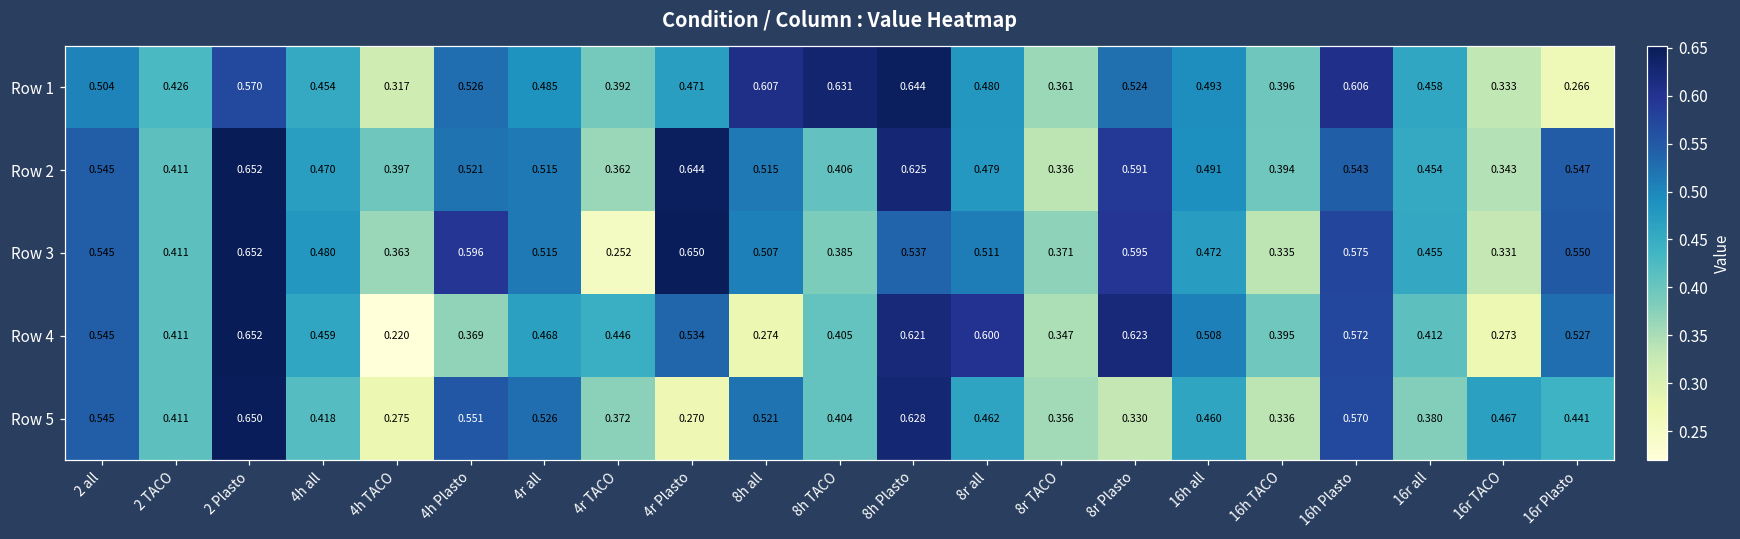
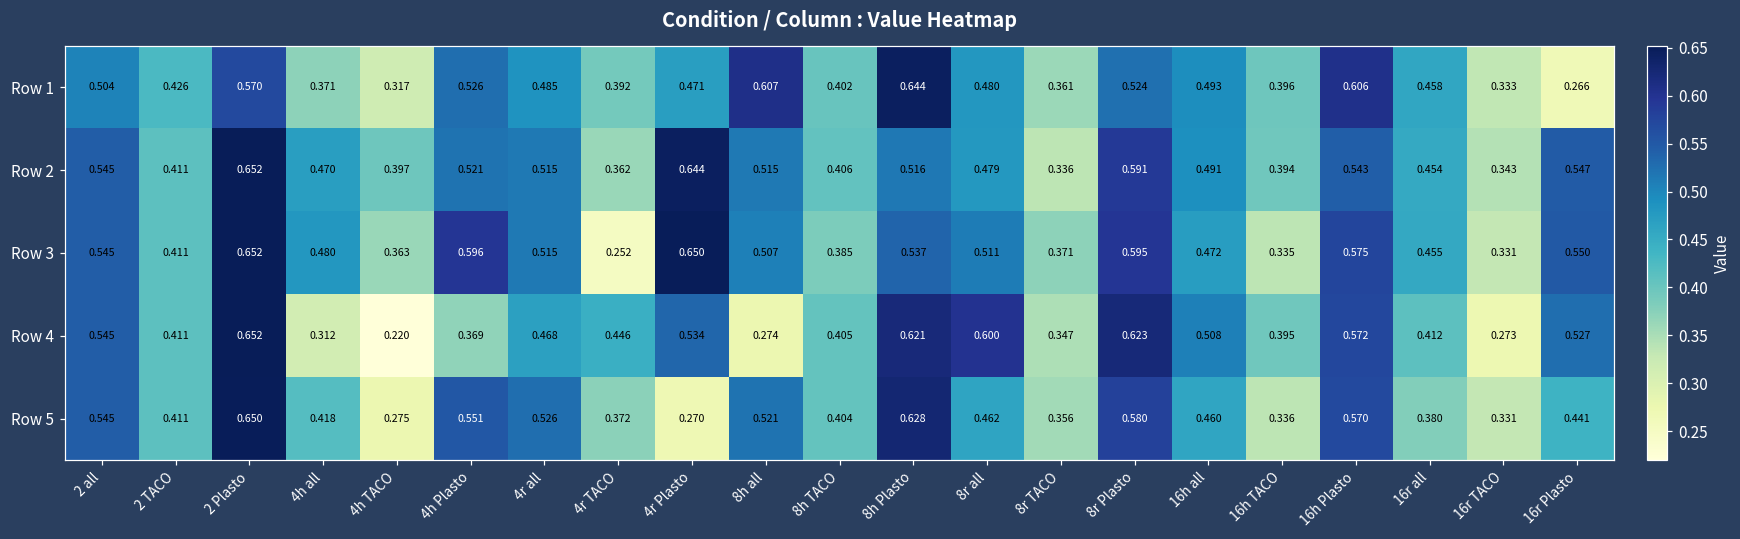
  {
    "Row 1": {
      "2 all": 0.504,
      "2 TACO": 0.426,
      "2 Plasto": 0.570,
-     "4h all": 0.454,
+     "4h all": 0.371,
      "4h TACO": 0.317,
      "4h Plasto": 0.526,
      "4r all": 0.485,
      "4r TACO": 0.392,
      "4r Plasto": 0.471,
      "8h all": 0.607,
-     "8h TACO": 0.631,
+     "8h TACO": 0.402,
      "8h Plasto": 0.644,
      "8r all": 0.480,
      "8r TACO": 0.361,
      "8r Plasto": 0.524,
      "16h all": 0.493,
      "16h TACO": 0.396,
      "16h Plasto": 0.606,
      "16r all": 0.458,
      "16r TACO": 0.333,
      "16r Plasto": 0.266
    },
    "Row 2": {
      "2 all": 0.545,
      "2 TACO": 0.411,
      "2 Plasto": 0.652,
      "4h all": 0.470,
      "4h TACO": 0.397,
      "4h Plasto": 0.521,
      "4r all": 0.515,
      "4r TACO": 0.362,
      "4r Plasto": 0.644,
      "8h all": 0.515,
      "8h TACO": 0.406,
-     "8h Plasto": 0.625,
+     "8h Plasto": 0.516,
      "8r all": 0.479,
      "8r TACO": 0.336,
      "8r Plasto": 0.591,
      "16h all": 0.491,
      "16h TACO": 0.394,
      "16h Plasto": 0.543,
      "16r all": 0.454,
      "16r TACO": 0.343,
      "16r Plasto": 0.547
    },
    "Row 3": {
      "2 all": 0.545,
      "2 TACO": 0.411,
      "2 Plasto": 0.652,
      "4h all": 0.480,
      "4h TACO": 0.363,
      "4h Plasto": 0.596,
      "4r all": 0.515,
      "4r TACO": 0.252,
      "4r Plasto": 0.650,
      "8h all": 0.507,
      "8h TACO": 0.385,
      "8h Plasto": 0.537,
      "8r all": 0.511,
      "8r TACO": 0.371,
      "8r Plasto": 0.595,
      "16h all": 0.472,
      "16h TACO": 0.335,
      "16h Plasto": 0.575,
      "16r all": 0.455,
      "16r TACO": 0.331,
      "16r Plasto": 0.550
    },
    "Row 4": {
      "2 all": 0.545,
      "2 TACO": 0.411,
      "2 Plasto": 0.652,
-     "4h all": 0.459,
+     "4h all": 0.312,
      "4h TACO": 0.220,
      "4h Plasto": 0.369,
      "4r all": 0.468,
      "4r TACO": 0.446,
      "4r Plasto": 0.534,
      "8h all": 0.274,
      "8h TACO": 0.405,
      "8h Plasto": 0.621,
      "8r all": 0.600,
      "8r TACO": 0.347,
      "8r Plasto": 0.623,
      "16h all": 0.508,
      "16h TACO": 0.395,
      "16h Plasto": 0.572,
      "16r all": 0.412,
      "16r TACO": 0.273,
      "16r Plasto": 0.527
    },
    "Row 5": {
      "2 all": 0.545,
      "2 TACO": 0.411,
      "2 Plasto": 0.650,
      "4h all": 0.418,
      "4h TACO": 0.275,
      "4h Plasto": 0.551,
      "4r all": 0.526,
      "4r TACO": 0.372,
      "4r Plasto": 0.270,
      "8h all": 0.521,
      "8h TACO": 0.404,
      "8h Plasto": 0.628,
      "8r all": 0.462,
      "8r TACO": 0.356,
-     "8r Plasto": 0.330,
+     "8r Plasto": 0.580,
      "16h all": 0.460,
      "16h TACO": 0.336,
      "16h Plasto": 0.570,
      "16r all": 0.380,
-     "16r TACO": 0.467,
+     "16r TACO": 0.331,
      "16r Plasto": 0.441
    }
  }
